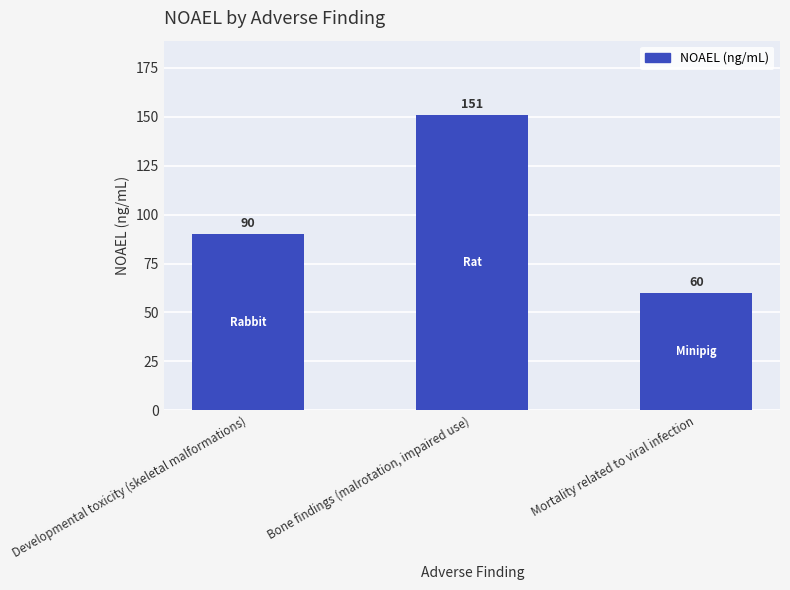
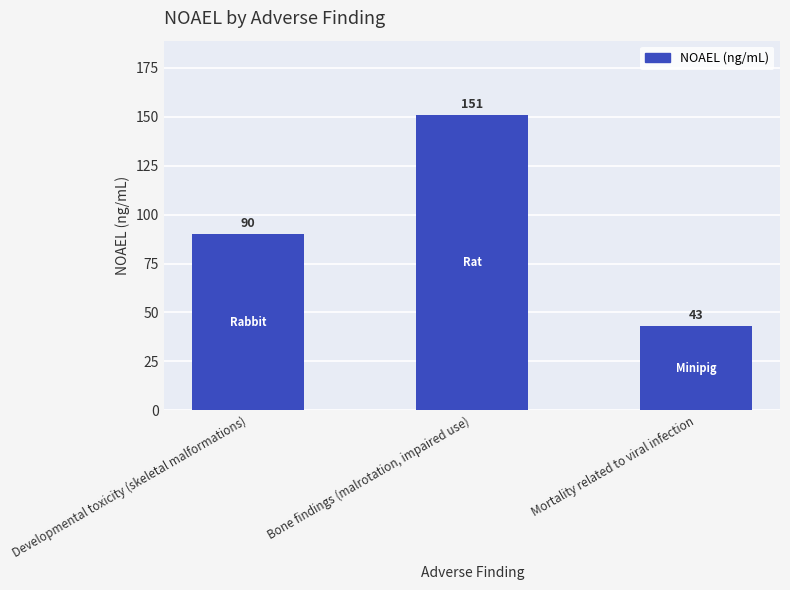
  {
    "Developmental toxicity (skeletal malformations)": 90,
    "Bone findings (malrotation, impaired use)": 151,
-   "Mortality related to viral infection": 60
+   "Mortality related to viral infection": 43
  }
